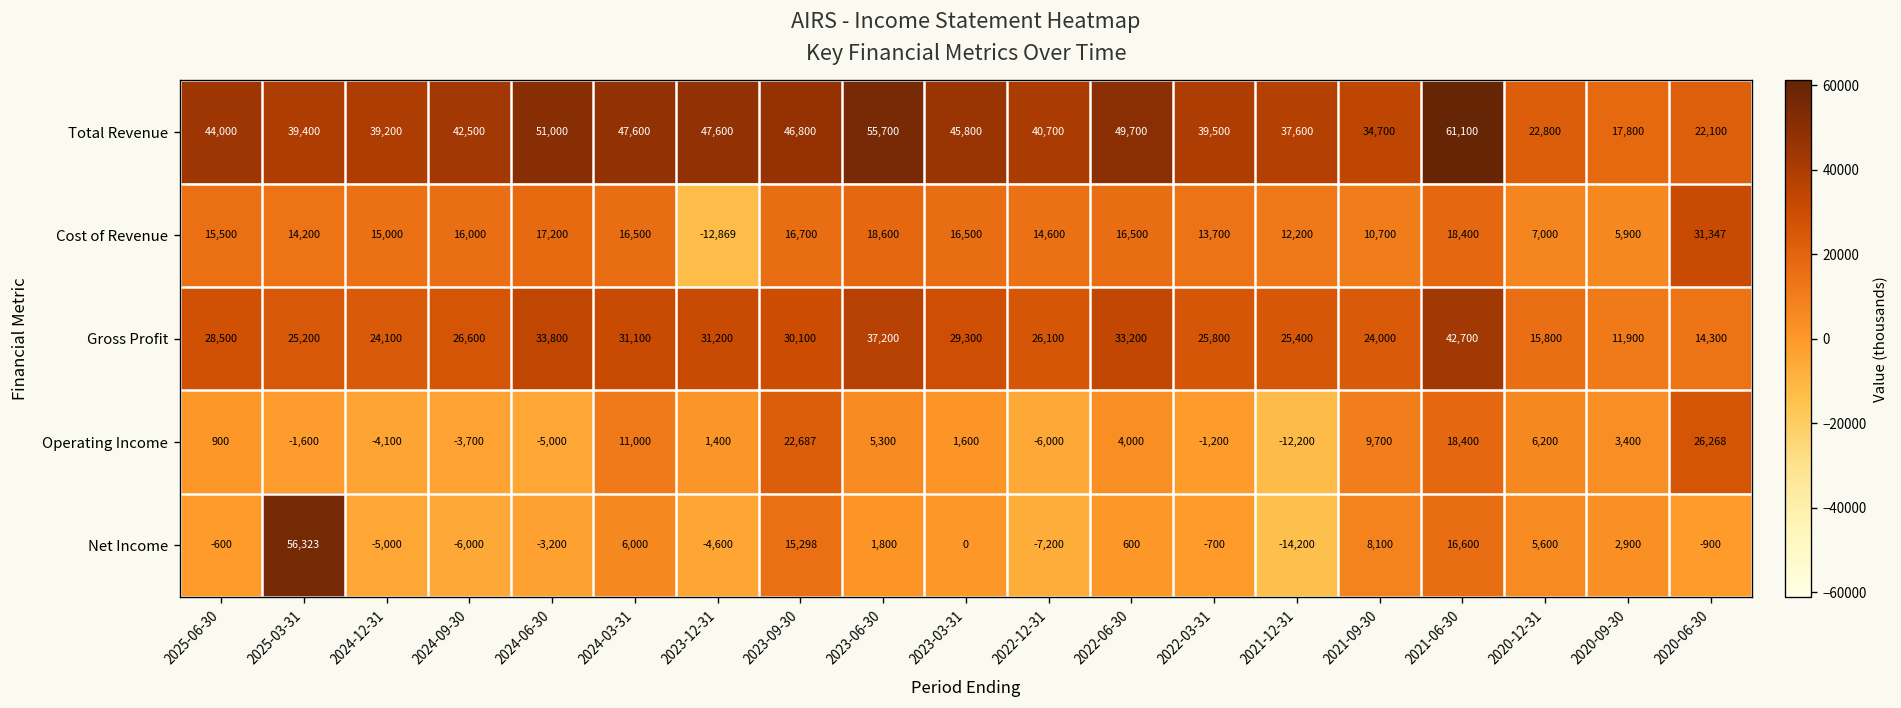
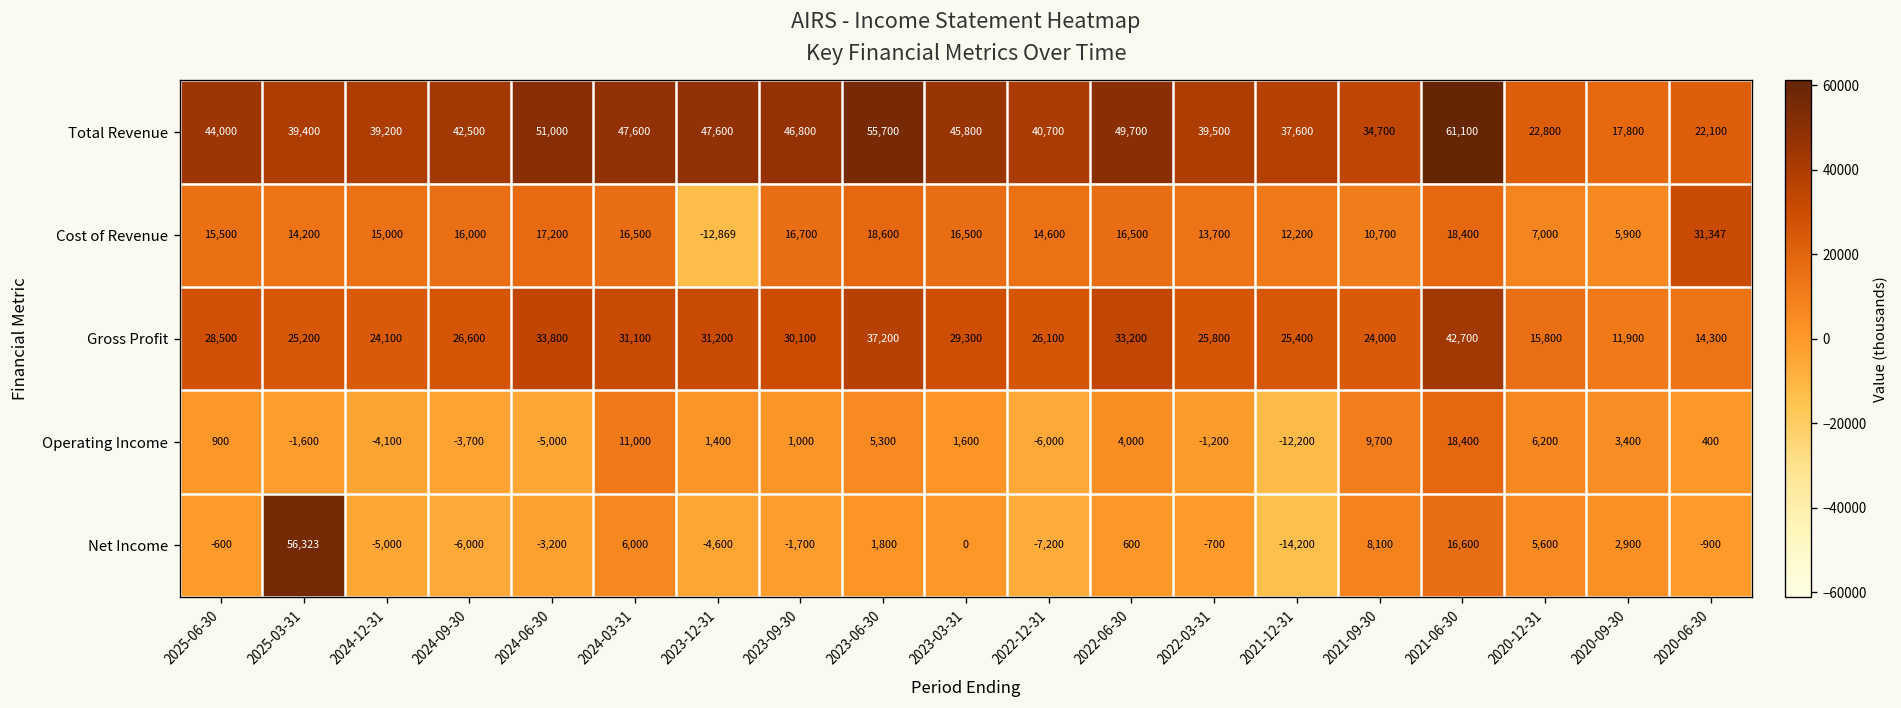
  {
    "Total Revenue": {
      "2025-06-30": "44,000",
      "2025-03-31": "39,400",
      "2024-12-31": "39,200",
      "2024-09-30": "42,500",
      "2024-06-30": "51,000",
      "2024-03-31": "47,600",
      "2023-12-31": "47,600",
      "2023-09-30": "46,800",
      "2023-06-30": "55,700",
      "2023-03-31": "45,800",
      "2022-12-31": "40,700",
      "2022-06-30": "49,700",
      "2022-03-31": "39,500",
      "2021-12-31": "37,600",
      "2021-09-30": "34,700",
      "2021-06-30": "61,100",
      "2020-12-31": "22,800",
      "2020-09-30": "17,800",
      "2020-06-30": "22,100"
    },
    "Cost of Revenue": {
      "2025-06-30": "15,500",
      "2025-03-31": "14,200",
      "2024-12-31": "15,000",
      "2024-09-30": "16,000",
      "2024-06-30": "17,200",
      "2024-03-31": "16,500",
      "2023-12-31": "-12,869",
      "2023-09-30": "16,700",
      "2023-06-30": "18,600",
      "2023-03-31": "16,500",
      "2022-12-31": "14,600",
      "2022-06-30": "16,500",
      "2022-03-31": "13,700",
      "2021-12-31": "12,200",
      "2021-09-30": "10,700",
      "2021-06-30": "18,400",
      "2020-12-31": "7,000",
      "2020-09-30": "5,900",
      "2020-06-30": "31,347"
    },
    "Gross Profit": {
      "2025-06-30": "28,500",
      "2025-03-31": "25,200",
      "2024-12-31": "24,100",
      "2024-09-30": "26,600",
      "2024-06-30": "33,800",
      "2024-03-31": "31,100",
      "2023-12-31": "31,200",
      "2023-09-30": "30,100",
      "2023-06-30": "37,200",
      "2023-03-31": "29,300",
      "2022-12-31": "26,100",
      "2022-06-30": "33,200",
      "2022-03-31": "25,800",
      "2021-12-31": "25,400",
      "2021-09-30": "24,000",
      "2021-06-30": "42,700",
      "2020-12-31": "15,800",
      "2020-09-30": "11,900",
      "2020-06-30": "14,300"
    },
    "Operating Income": {
      "2025-06-30": "900",
      "2025-03-31": "-1,600",
      "2024-12-31": "-4,100",
      "2024-09-30": "-3,700",
      "2024-06-30": "-5,000",
      "2024-03-31": "11,000",
      "2023-12-31": "1,400",
-     "2023-09-30": "22,687",
+     "2023-09-30": "1,000",
      "2023-06-30": "5,300",
      "2023-03-31": "1,600",
      "2022-12-31": "-6,000",
      "2022-06-30": "4,000",
      "2022-03-31": "-1,200",
      "2021-12-31": "-12,200",
      "2021-09-30": "9,700",
      "2021-06-30": "18,400",
      "2020-12-31": "6,200",
      "2020-09-30": "3,400",
-     "2020-06-30": "26,268"
+     "2020-06-30": "400"
    },
    "Net Income": {
      "2025-06-30": "-600",
      "2025-03-31": "56,323",
      "2024-12-31": "-5,000",
      "2024-09-30": "-6,000",
      "2024-06-30": "-3,200",
      "2024-03-31": "6,000",
      "2023-12-31": "-4,600",
-     "2023-09-30": "15,298",
+     "2023-09-30": "-1,700",
      "2023-06-30": "1,800",
      "2023-03-31": "0",
      "2022-12-31": "-7,200",
      "2022-06-30": "600",
      "2022-03-31": "-700",
      "2021-12-31": "-14,200",
      "2021-09-30": "8,100",
      "2021-06-30": "16,600",
      "2020-12-31": "5,600",
      "2020-09-30": "2,900",
      "2020-06-30": "-900"
    }
  }
